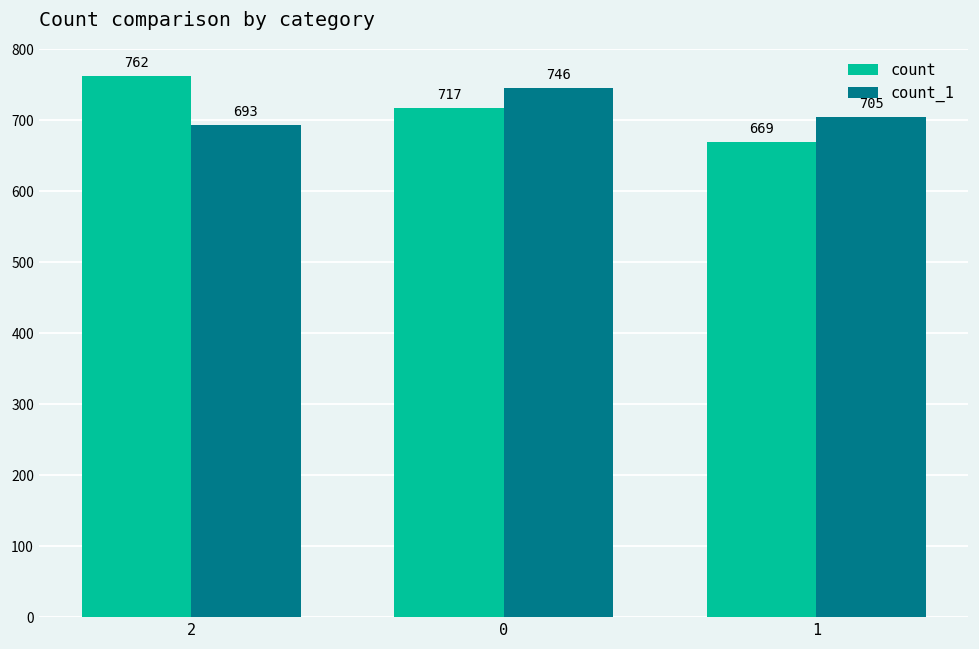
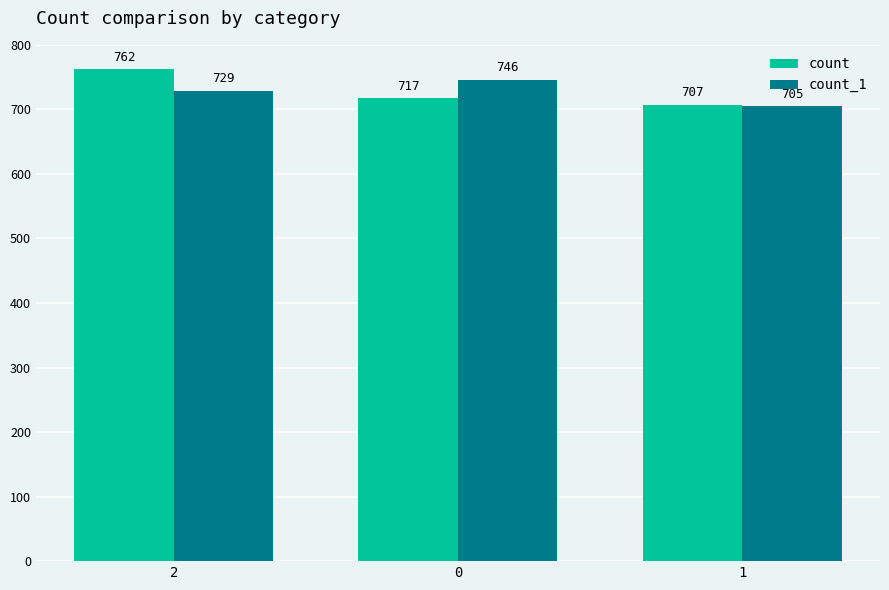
  {
    "count": {
      "2": 762,
      "0": 717,
-     "1": 669
+     "1": 707
    },
    "count_1": {
-     "2": 693,
+     "2": 729,
      "0": 746,
      "1": 705
    }
  }
